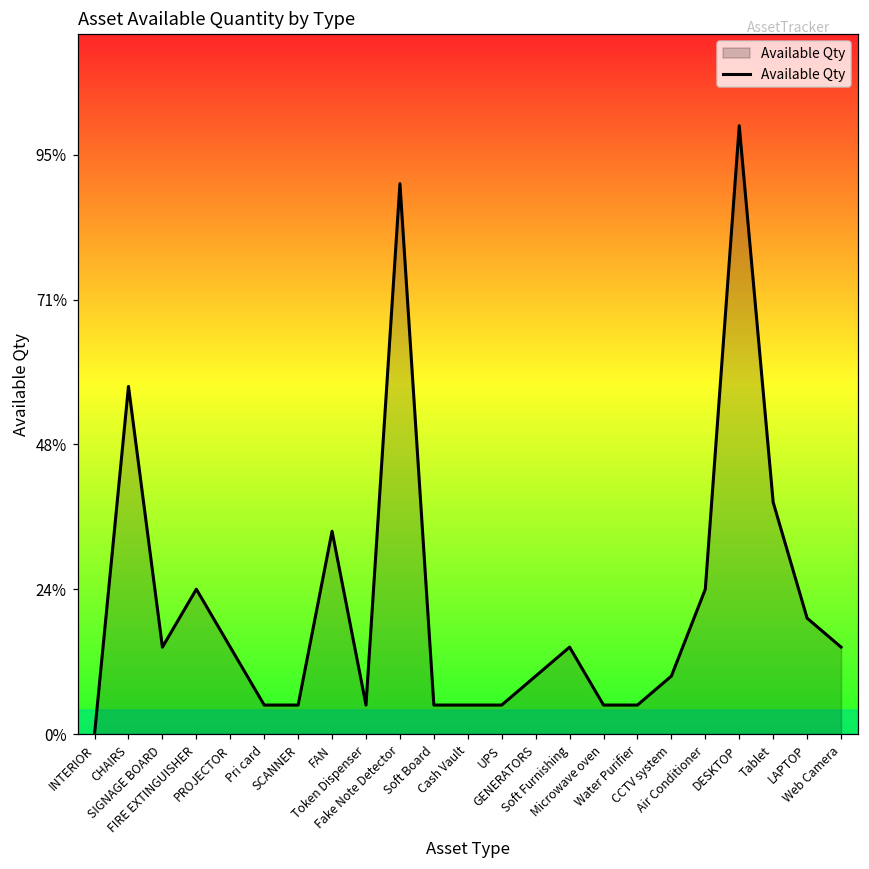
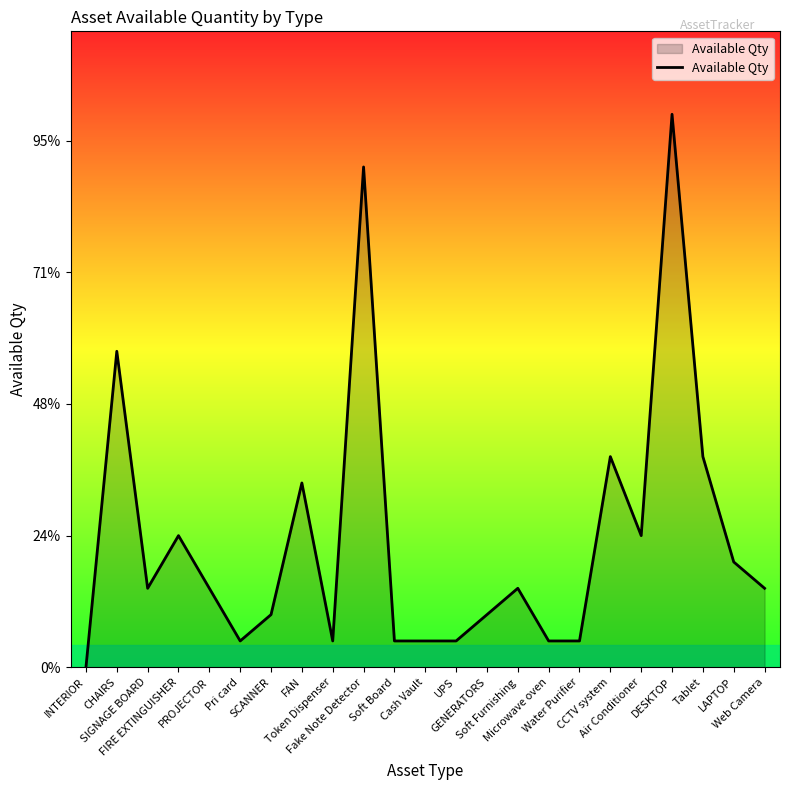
  {
    "CHAIRS": "57%",
    "SIGNAGE BOARD": "14%",
    "FIRE EXTINGUISHER": "24%",
    "PROJECTOR": "14%",
    "Pri card": "5%",
-   "SCANNER": "5%",
+   "SCANNER": "10%",
    "FAN": "33%",
    "Token Dispenser": "5%",
    "Fake Note Detector": "90%",
    "Soft Board": "5%",
    "Cash Vault": "5%",
    "UPS": "5%",
    "GENERATORS": "10%",
    "Soft Furnishing": "14%",
    "Microwave oven": "5%",
    "Water Purifier": "5%",
-   "CCTV system": "10%",
+   "CCTV system": "38%",
    "Air Conditioner": "24%",
    "DESKTOP": "100%",
    "Tablet": "38%",
    "LAPTOP": "19%",
    "Web Camera": "14%"
  }
